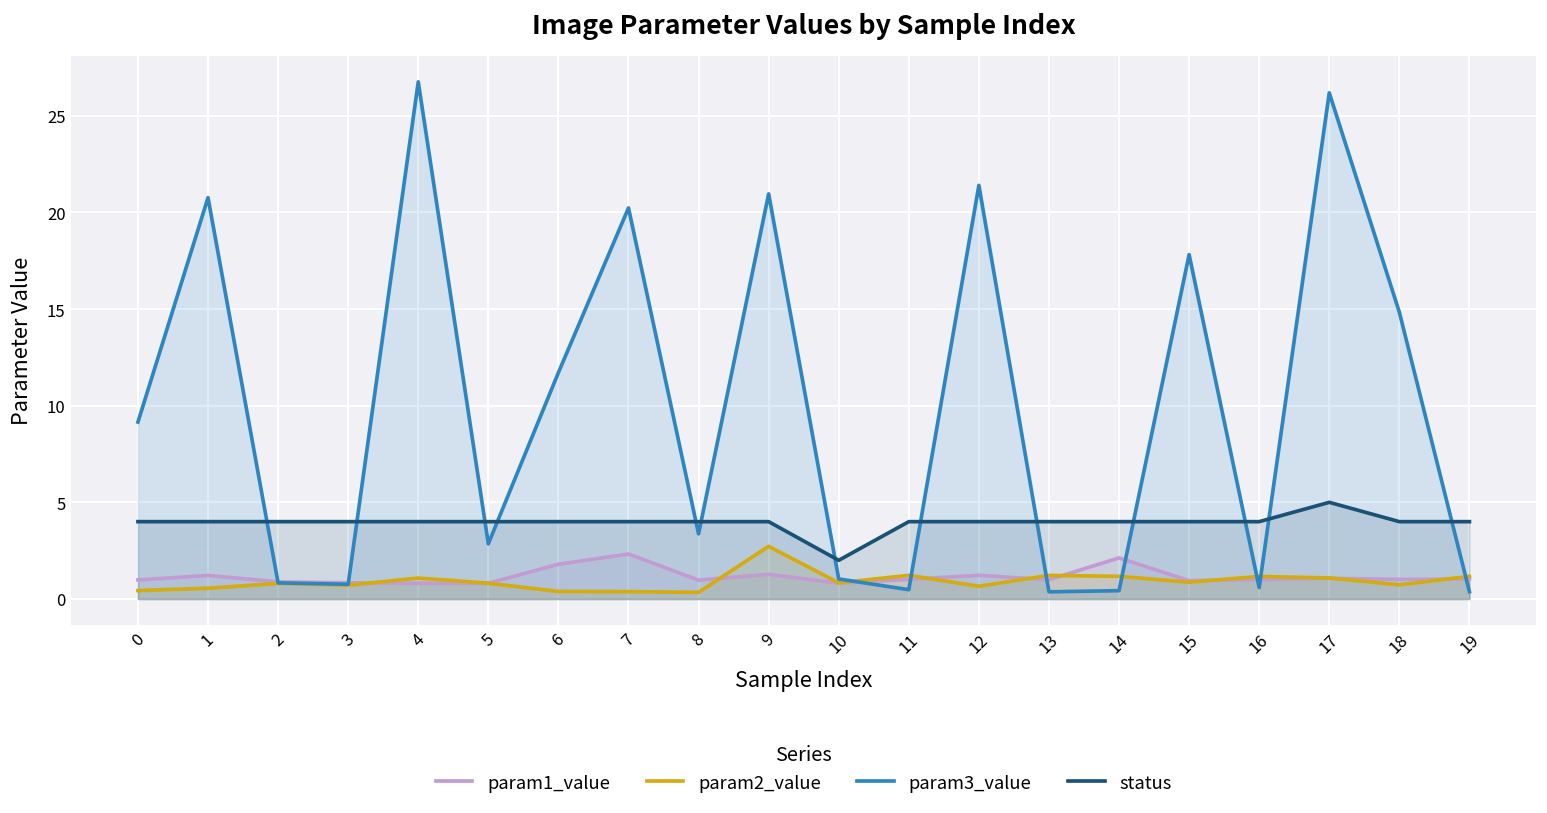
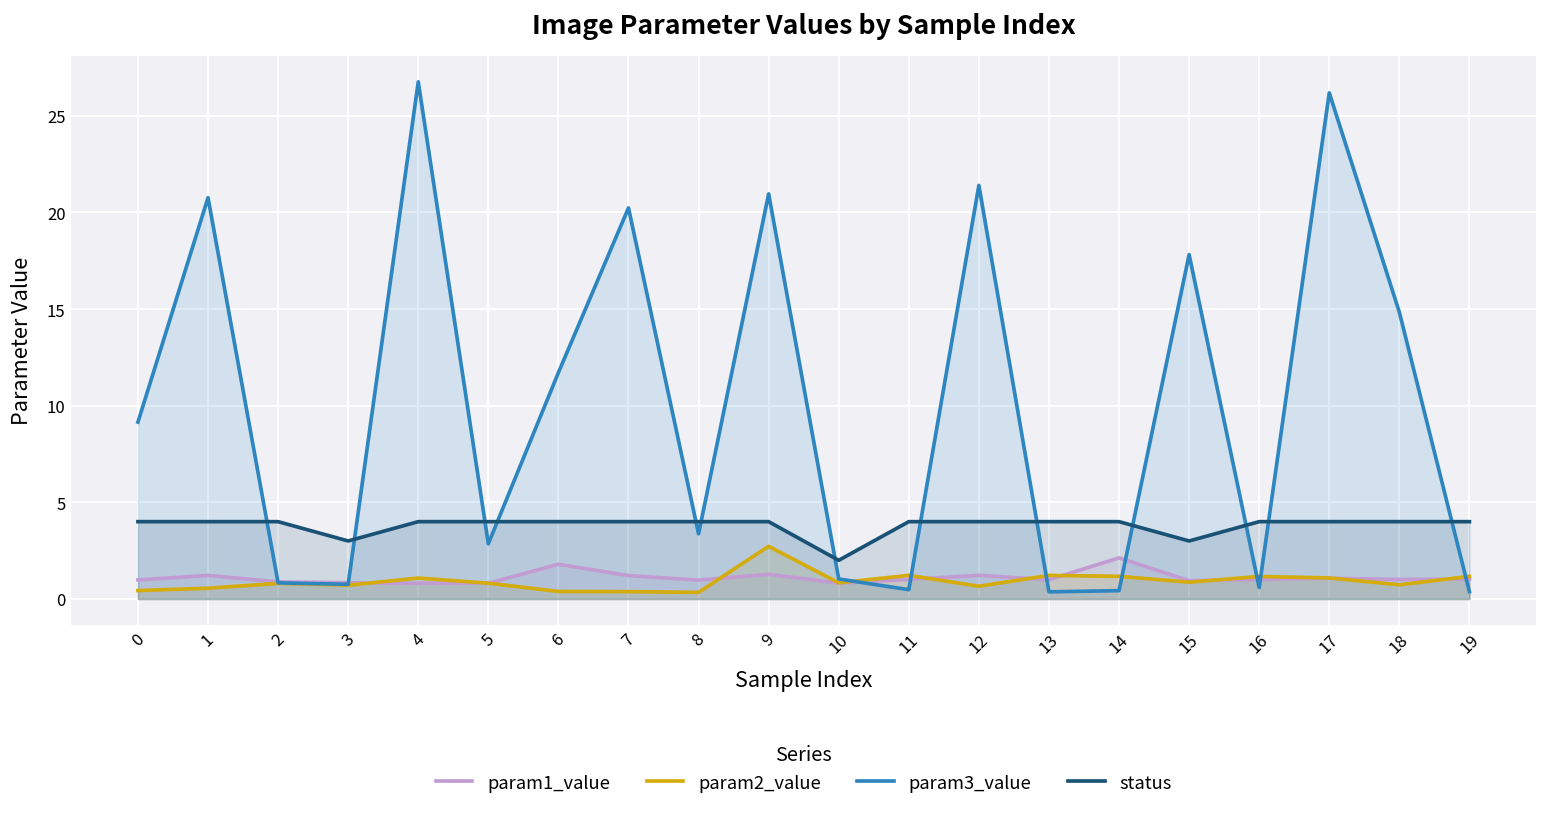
  {
    "param1_value": {
      "0": 1.0,
      "1": 1.2,
      "4": 0.8,
      "6": 1.8,
-     "7": 2.3,
+     "7": 1.2,
      "8": 1.0,
      "9": 1.3,
      "11": 1.0,
      "12": 1.2,
      "13": 1.0,
      "14": 2.1,
      "16": 1.0,
      "18": 1.0
    },
    "param2_value": {
      "0": 0.4,
      "1": 0.6,
      "4": 1.1,
      "6": 0.4,
      "7": 0.4,
      "8": 0.3,
      "9": 2.7,
      "11": 1.2,
      "12": 0.7,
      "13": 1.2,
      "14": 1.2,
      "16": 1.2,
      "18": 0.7
    },
    "param3_value": {
      "0": 9.2,
      "1": 20.8,
      "4": 26.8,
      "5": 2.9,
      "6": 11.7,
      "7": 20.2,
      "8": 3.4,
      "9": 21.0,
      "10": 1.0,
      "11": 0.5,
      "12": 21.4,
      "13": 0.4,
      "14": 0.4,
      "15": 17.8,
      "16": 0.6,
      "17": 26.2,
      "18": 14.8,
      "19": 0.4
    },
    "status": {
      "0": 4,
      "1": 4,
      "2": 4,
-     "3": 4,
+     "3": 3,
      "4": 4,
      "5": 4,
      "6": 4,
      "7": 4,
      "8": 4,
      "9": 4,
      "10": 2,
      "11": 4,
      "12": 4,
      "13": 4,
      "14": 4,
-     "15": 4,
+     "15": 3,
      "16": 4,
-     "17": 5,
+     "17": 4,
      "18": 4,
      "19": 4
    }
  }
